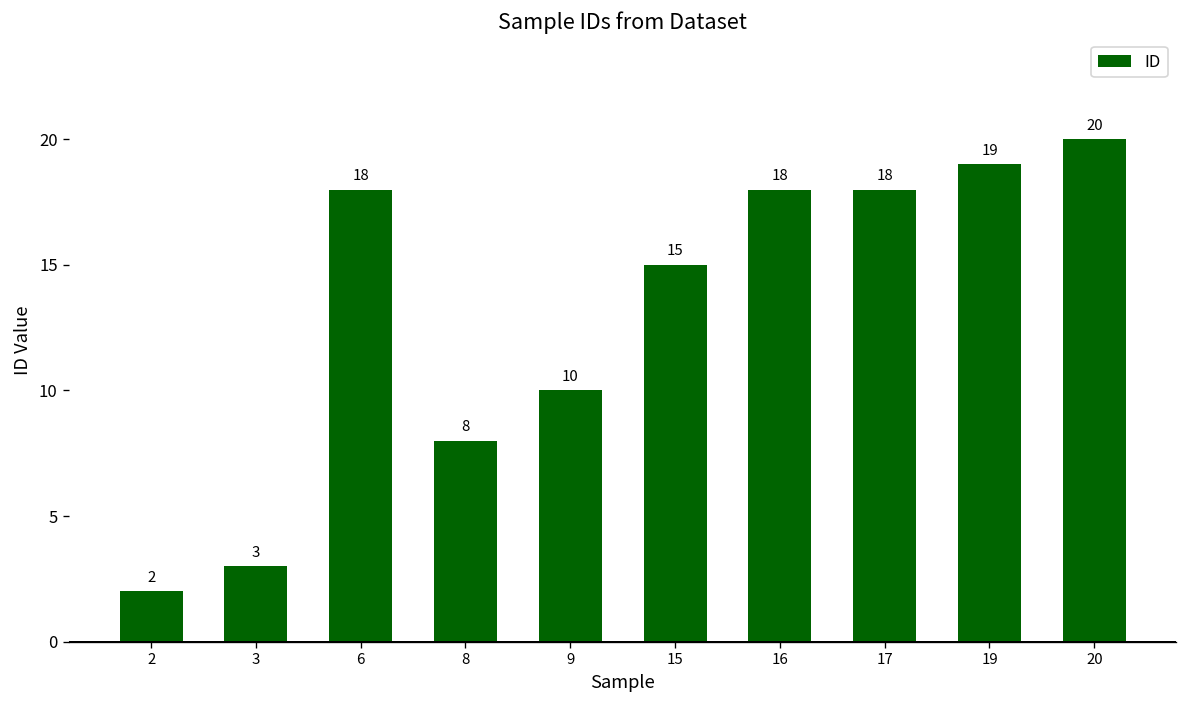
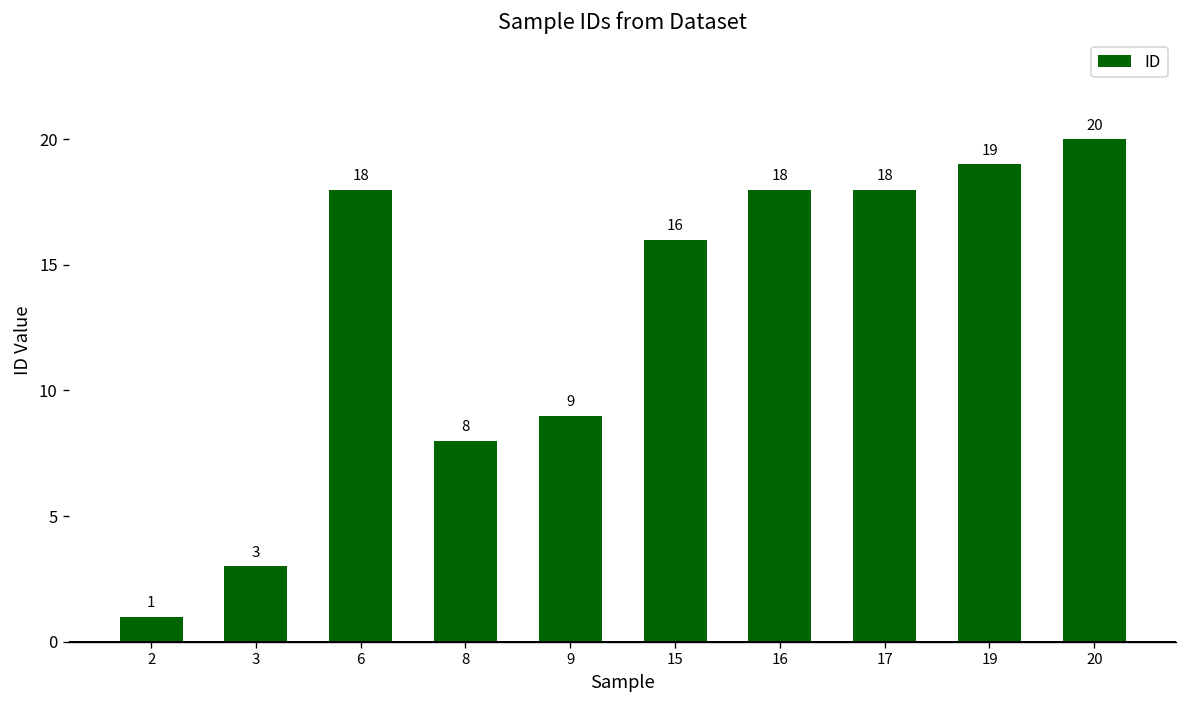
  {
-   "2": 2,
+   "2": 1,
    "3": 3,
    "6": 18,
    "8": 8,
-   "9": 10,
-   "15": 15,
+   "9": 9,
+   "15": 16,
    "16": 18,
    "17": 18,
    "19": 19,
    "20": 20
  }
